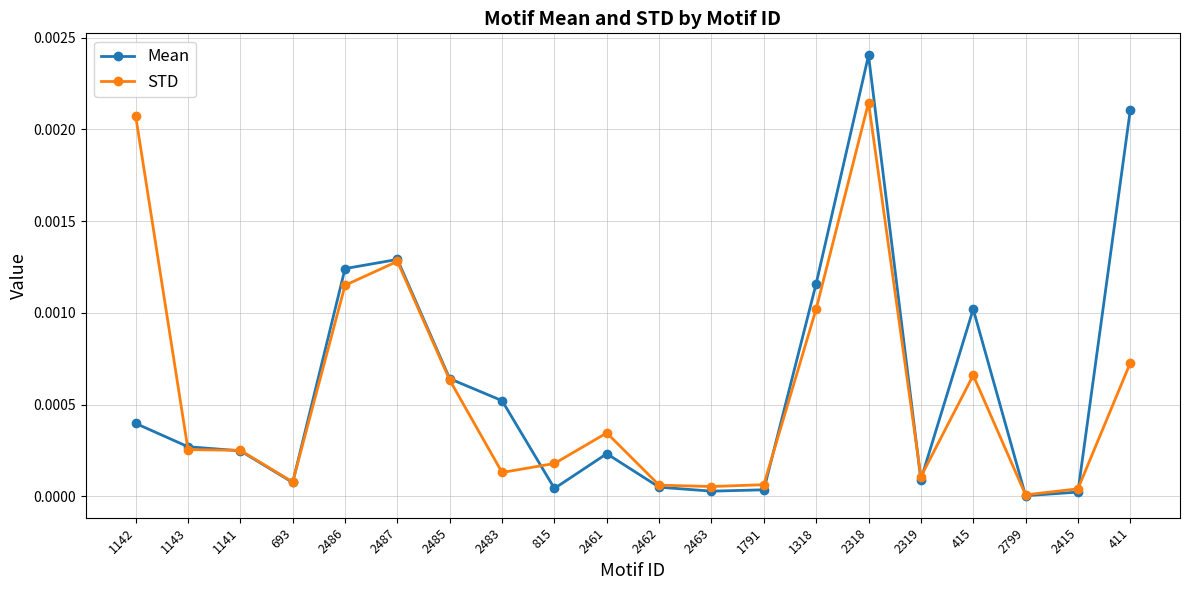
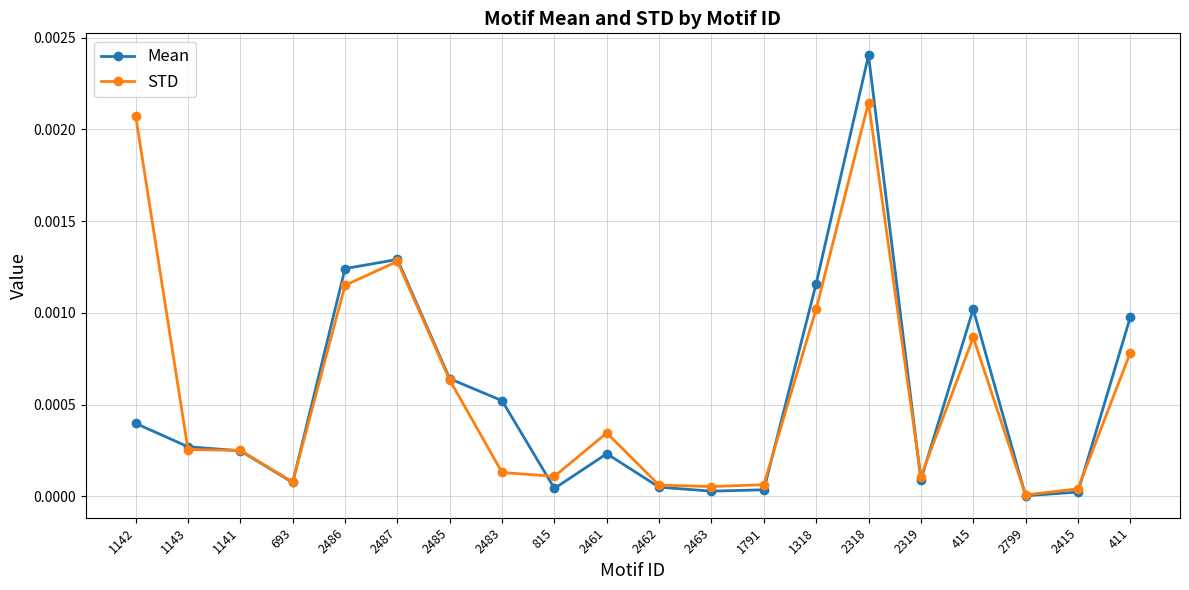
  {
    "Mean": {
      "1142": 0.00040,
      "1143": 0.00027,
      "2486": 0.00124,
      "2483": 0.00052,
      "815": 0.00004,
      "2461": 0.00023,
      "2463": 0.00003,
      "1791": 0.00004,
      "1318": 0.00116,
      "2318": 0.00240,
      "2319": 0.00009,
      "415": 0.00102,
      "2415": 0.00002,
-     "411": 0.00210
+     "411": 0.00098
    },
    "STD": {
      "1142": 0.00207,
      "1143": 0.00025,
      "2486": 0.00115,
      "2483": 0.00013,
-     "815": 0.00018,
+     "815": 0.00011,
      "2461": 0.00035,
      "2463": 0.00005,
      "1791": 0.00006,
      "1318": 0.00102,
      "2318": 0.00215,
      "2319": 0.00011,
-     "415": 0.00066,
+     "415": 0.00087,
      "2415": 0.00004,
-     "411": 0.00073
+     "411": 0.00078
    }
  }
